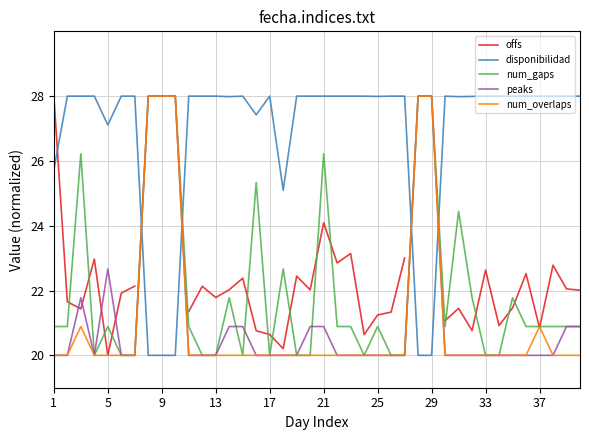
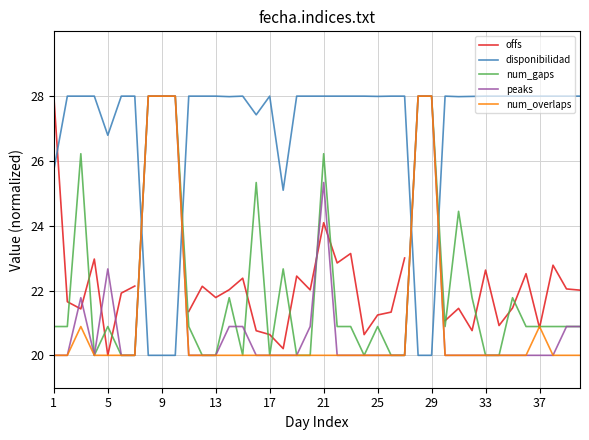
  {
    "disponibilidad": {
      "1": 25.7,
-     "5": 27.1,
+     "5": 26.8,
      "9": 20.0,
      "13": 28.0,
      "17": 28.0,
      "21": 28.0,
      "25": 28.0,
      "29": 20.0
    },
    "num_gaps": {
      "1": 20.9,
      "5": 20.9,
      "21": 26.2,
      "25": 20.9
    },
    "peaks": {
      "5": 22.7,
-     "21": 20.9,
+     "21": 25.3,
      "37": 20.0
    },
    "num_overlaps": {
      "21": 20.0
    }
  }
